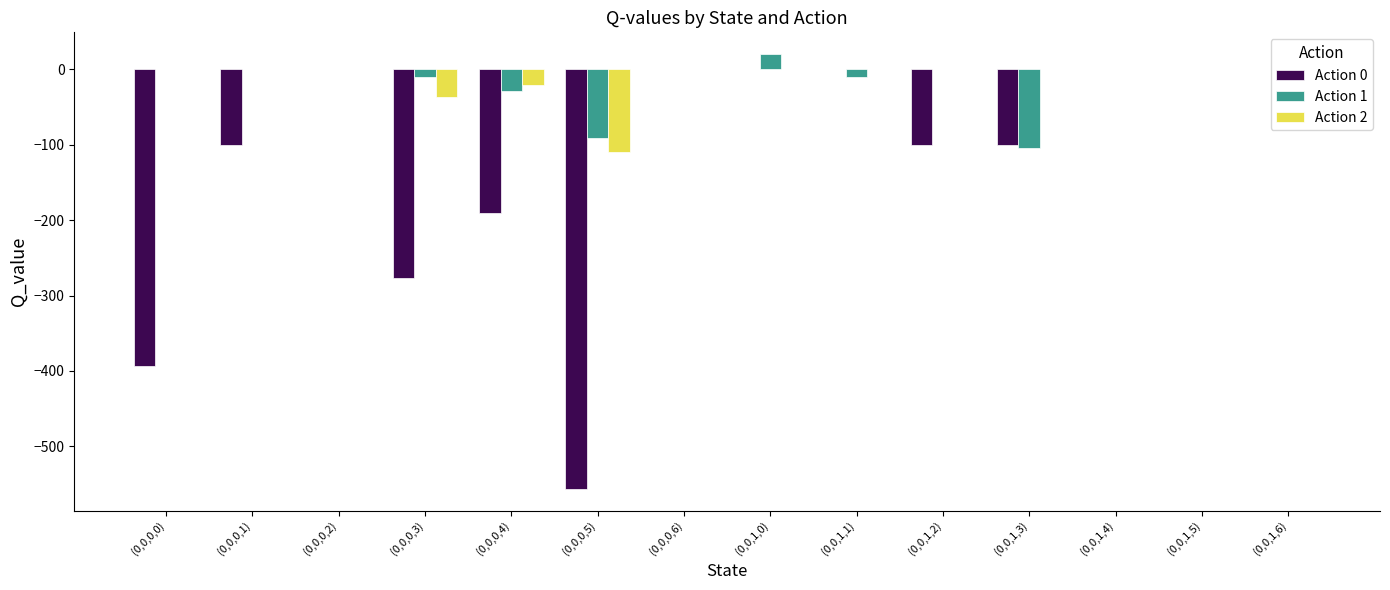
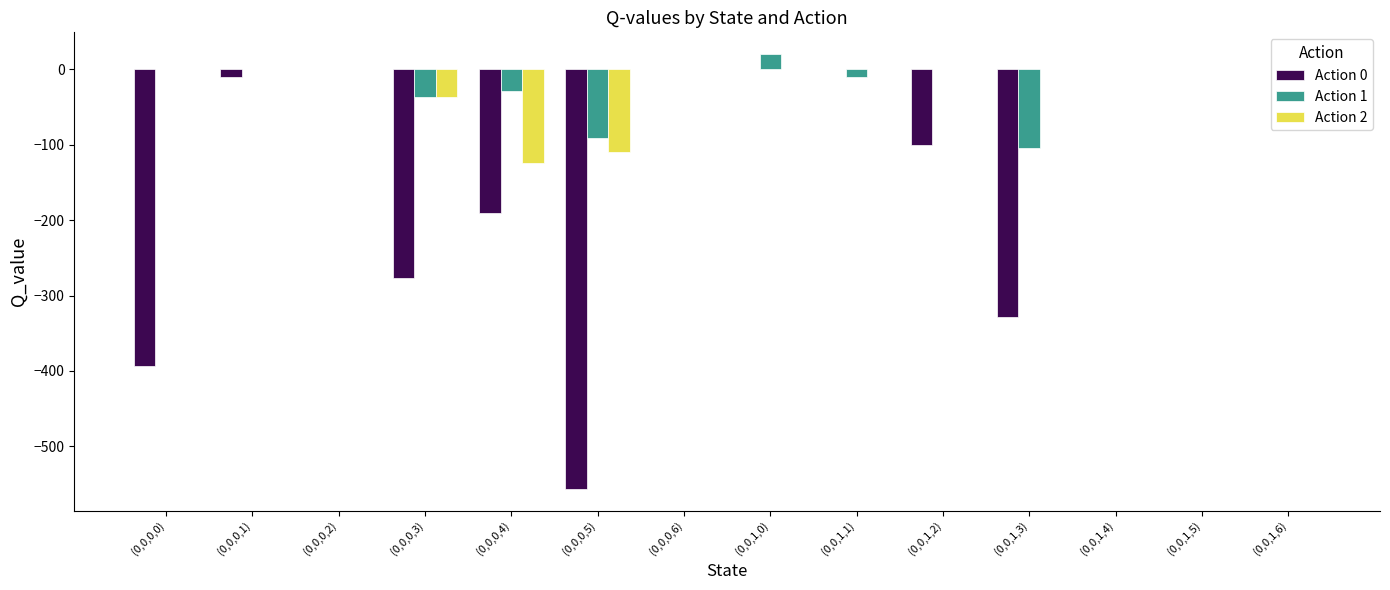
  {
    "Action 0": {
      "(0,0,0,0)": -390,
-     "(0,0,0,1)": -100,
+     "(0,0,0,1)": -10,
      "(0,0,0,2)": 0,
      "(0,0,0,3)": -280,
      "(0,0,0,4)": -190,
      "(0,0,0,5)": -560,
      "(0,0,0,6)": 0,
      "(0,0,1,0)": 0,
      "(0,0,1,1)": 0,
      "(0,0,1,2)": -100,
-     "(0,0,1,3)": -100,
+     "(0,0,1,3)": -330,
      "(0,0,1,4)": 0,
      "(0,0,1,5)": 0,
      "(0,0,1,6)": 0
    },
    "Action 1": {
      "(0,0,0,0)": 0,
      "(0,0,0,1)": 0,
      "(0,0,0,2)": 0,
-     "(0,0,0,3)": -10,
+     "(0,0,0,3)": -40,
      "(0,0,0,4)": -30,
      "(0,0,0,5)": -90,
      "(0,0,0,6)": 0,
      "(0,0,1,0)": 20,
      "(0,0,1,1)": -10,
      "(0,0,1,2)": 0,
      "(0,0,1,3)": -100,
      "(0,0,1,4)": 0,
      "(0,0,1,5)": 0
    },
    "Action 2": {
      "(0,0,0,0)": 0,
      "(0,0,0,1)": 0,
      "(0,0,0,2)": 0,
      "(0,0,0,3)": -40,
-     "(0,0,0,4)": -20,
+     "(0,0,0,4)": -120,
      "(0,0,0,5)": -110,
      "(0,0,0,6)": 0,
      "(0,0,1,0)": 0,
      "(0,0,1,1)": 0,
      "(0,0,1,2)": 0,
      "(0,0,1,3)": 0,
      "(0,0,1,4)": 0,
      "(0,0,1,5)": 0
    }
  }
